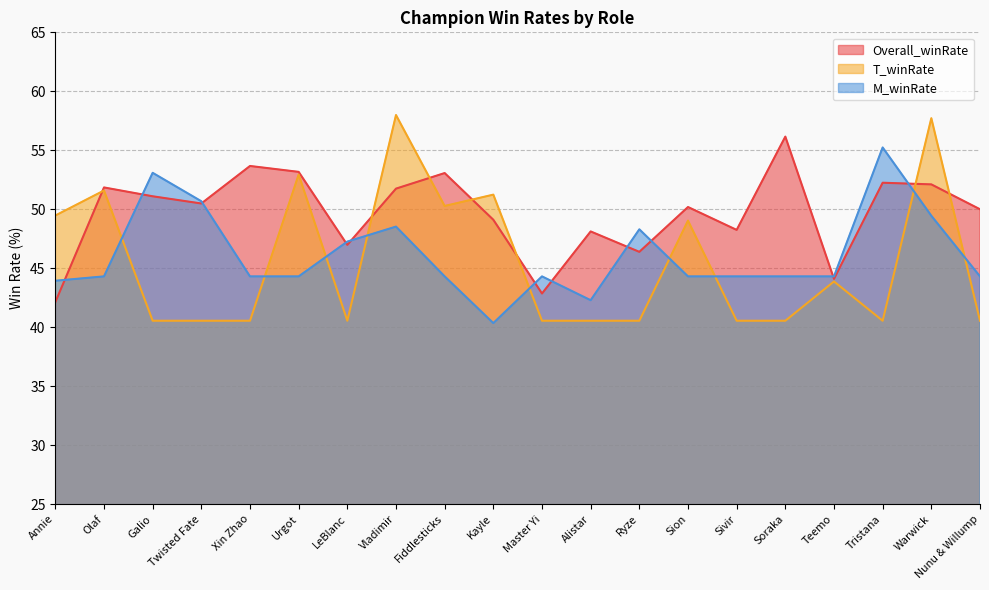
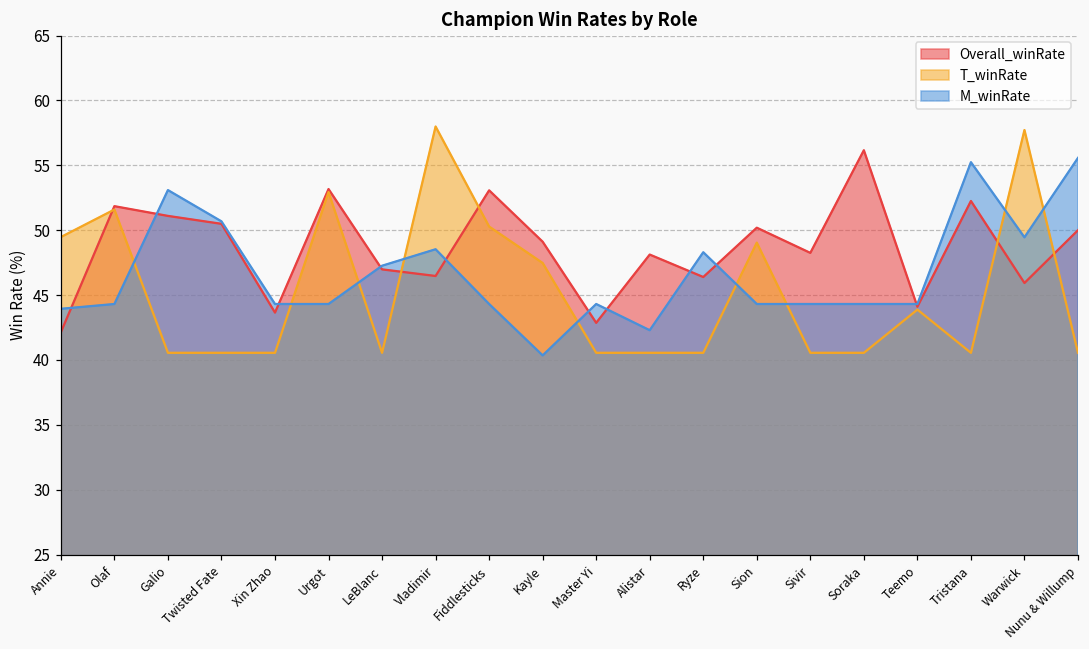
  {
    "Overall_winRate": {
      "Annie": 42.1,
      "Olaf": 51.9,
      "Galio": 51.1,
-     "Xin Zhao": 53.7,
+     "Xin Zhao": 43.7,
      "Urgot": 53.2,
      "LeBlanc": 47.0,
-     "Vladimir": 51.8,
+     "Vladimir": 46.5,
      "Fiddlesticks": 53.1,
      "Kayle": 49.1,
      "Master Yi": 42.9,
      "Alistar": 48.1,
      "Ryze": 46.4,
      "Sion": 50.2,
      "Sivir": 48.3,
      "Soraka": 56.2,
      "Tristana": 52.3,
-     "Warwick": 52.1,
+     "Warwick": 45.9,
      "Nunu & Willump": 50.0
    },
    "T_winRate": {
      "Annie": 49.5,
      "Olaf": 51.6,
      "Galio": 40.6,
      "Twisted Fate": 40.6,
      "Xin Zhao": 40.6,
      "Urgot": 52.9,
      "LeBlanc": 40.6,
      "Vladimir": 58.0,
      "Fiddlesticks": 50.3,
-     "Kayle": 51.2,
+     "Kayle": 47.5,
      "Master Yi": 40.6,
      "Alistar": 40.6,
      "Ryze": 40.6,
      "Sion": 49.0,
      "Sivir": 40.6,
      "Soraka": 40.6,
      "Teemo": 43.9,
      "Tristana": 40.6,
      "Warwick": 57.7,
      "Nunu & Willump": 40.6
    },
    "M_winRate": {
      "Annie": 43.9,
      "Olaf": 44.3,
      "Galio": 53.1,
      "Xin Zhao": 44.3,
      "Urgot": 44.3,
      "LeBlanc": 47.3,
      "Vladimir": 48.5,
      "Fiddlesticks": 44.3,
      "Kayle": 40.4,
      "Master Yi": 44.3,
      "Alistar": 42.3,
      "Ryze": 48.3,
      "Sion": 44.3,
      "Sivir": 44.3,
      "Soraka": 44.3,
      "Tristana": 55.2,
      "Warwick": 49.5,
-     "Nunu & Willump": 44.3
+     "Nunu & Willump": 55.6
    }
  }
